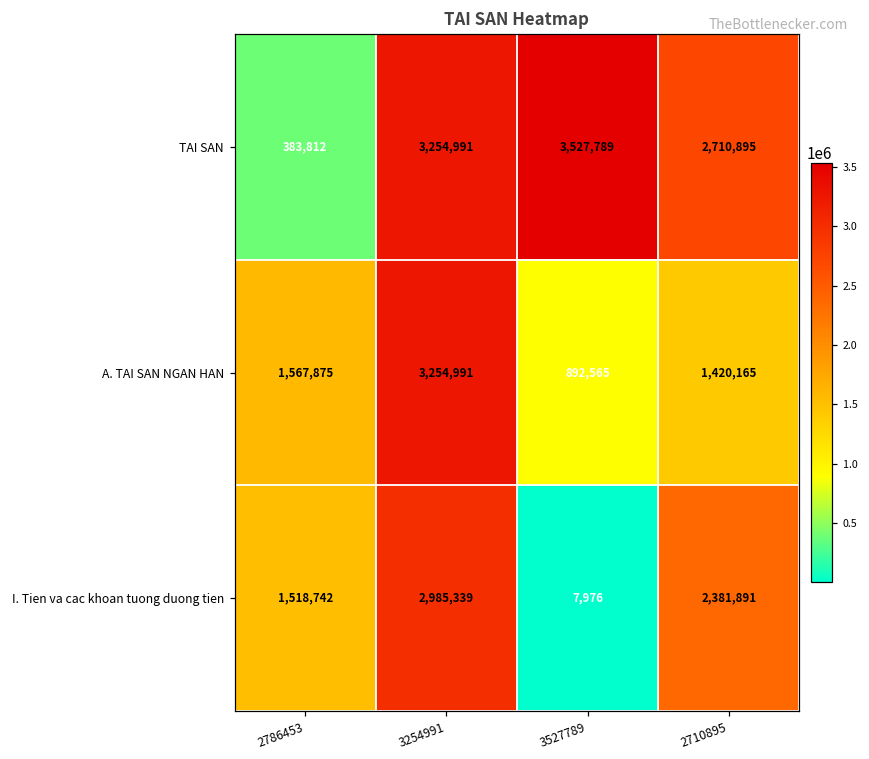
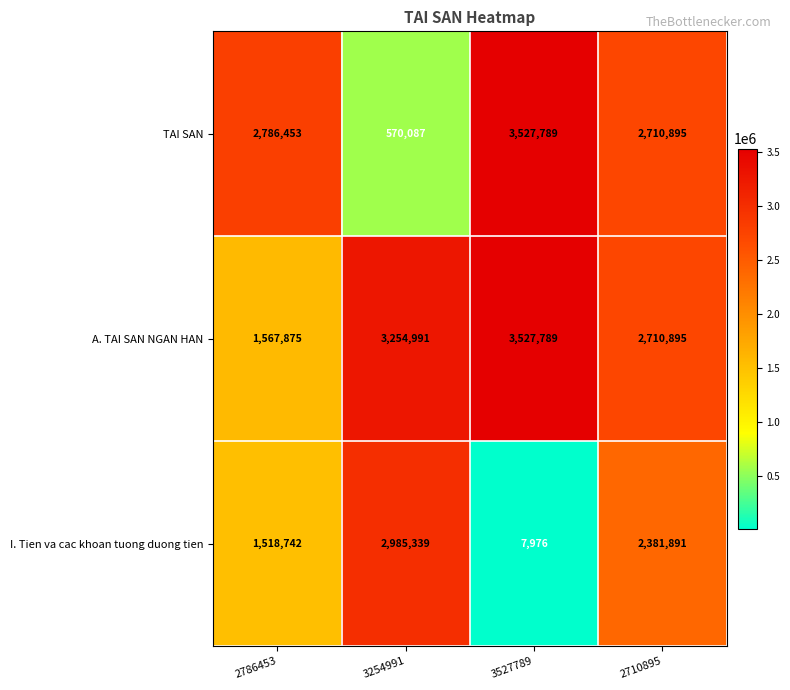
  {
    "TAI SAN": {
-     "2786453": "383,812",
-     "3254991": "3,254,991",
+     "2786453": "2,786,453",
+     "3254991": "570,087",
      "3527789": "3,527,789",
      "2710895": "2,710,895"
    },
    "A. TAI SAN NGAN HAN": {
      "2786453": "1,567,875",
      "3254991": "3,254,991",
-     "3527789": "892,565",
-     "2710895": "1,420,165"
+     "3527789": "3,527,789",
+     "2710895": "2,710,895"
    },
    "I. Tien va cac khoan tuong duong tien": {
      "2786453": "1,518,742",
      "3254991": "2,985,339",
      "3527789": "7,976",
      "2710895": "2,381,891"
    }
  }
